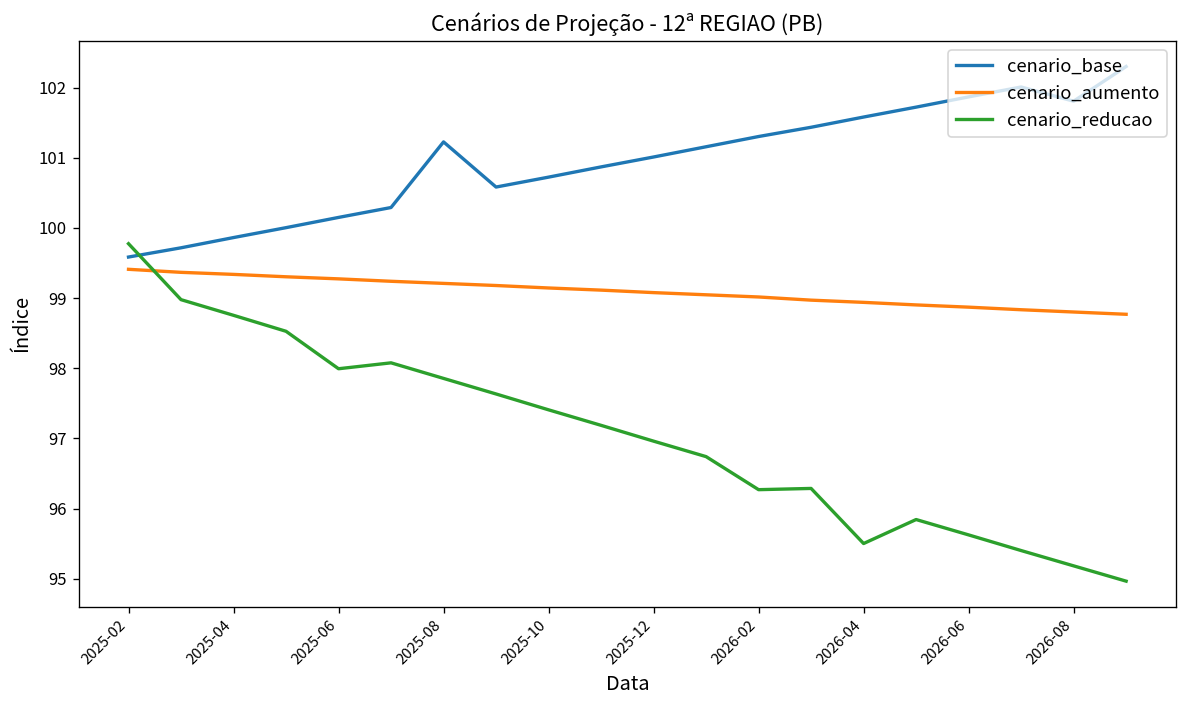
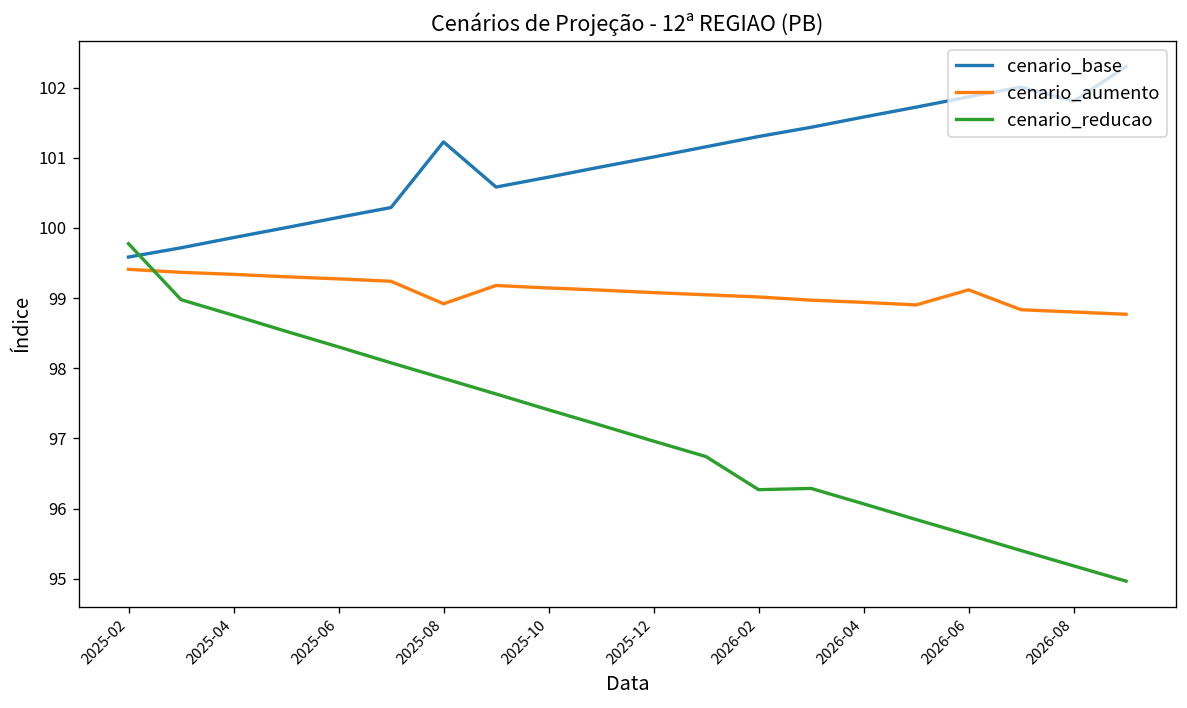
  {
    "cenario_base": {
      "2025-02": 99.6,
      "2025-04": 99.9,
      "2025-06": 100.1,
      "2025-08": 101.2,
      "2025-10": 100.7,
      "2025-12": 101.0,
      "2026-02": 101.3,
      "2026-04": 101.6
    },
    "cenario_aumento": {
      "2025-02": 99.4,
      "2025-04": 99.3,
      "2025-06": 99.3,
-     "2025-08": 99.2,
+     "2025-08": 98.9,
      "2025-10": 99.1,
      "2025-12": 99.1,
      "2026-02": 99.0,
      "2026-04": 98.9,
-     "2026-06": 98.9,
+     "2026-06": 99.1,
      "2026-08": 98.8
    },
    "cenario_reducao": {
      "2025-02": 99.8,
      "2025-04": 98.8,
-     "2025-06": 98.0,
+     "2025-06": 98.3,
      "2025-08": 97.9,
      "2025-10": 97.4,
      "2025-12": 97.0,
      "2026-02": 96.3,
-     "2026-04": 95.5,
+     "2026-04": 96.1,
      "2026-06": 95.6,
      "2026-08": 95.2
    }
  }
